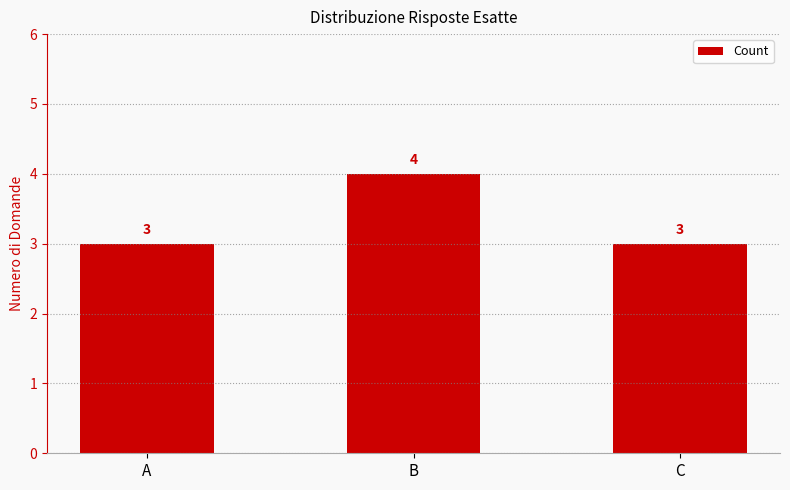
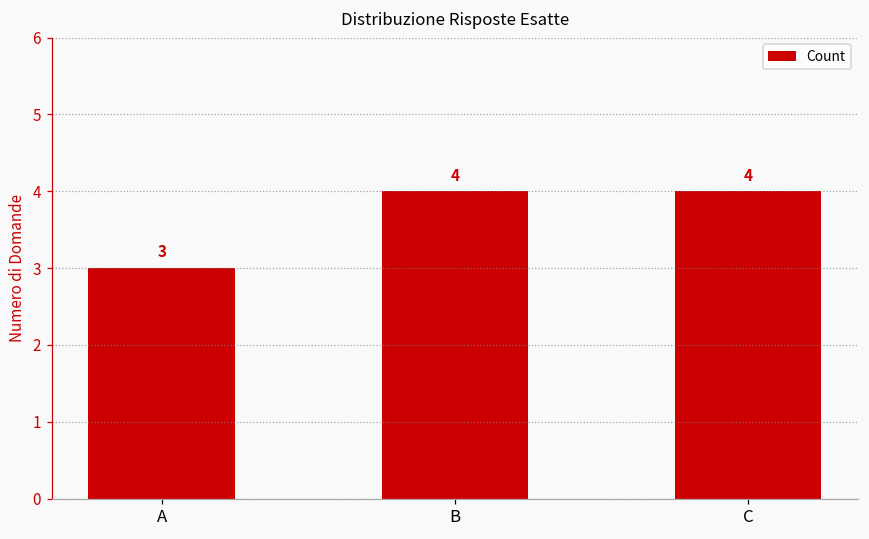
  {
    "A": 3,
    "B": 4,
-   "C": 3
+   "C": 4
  }
